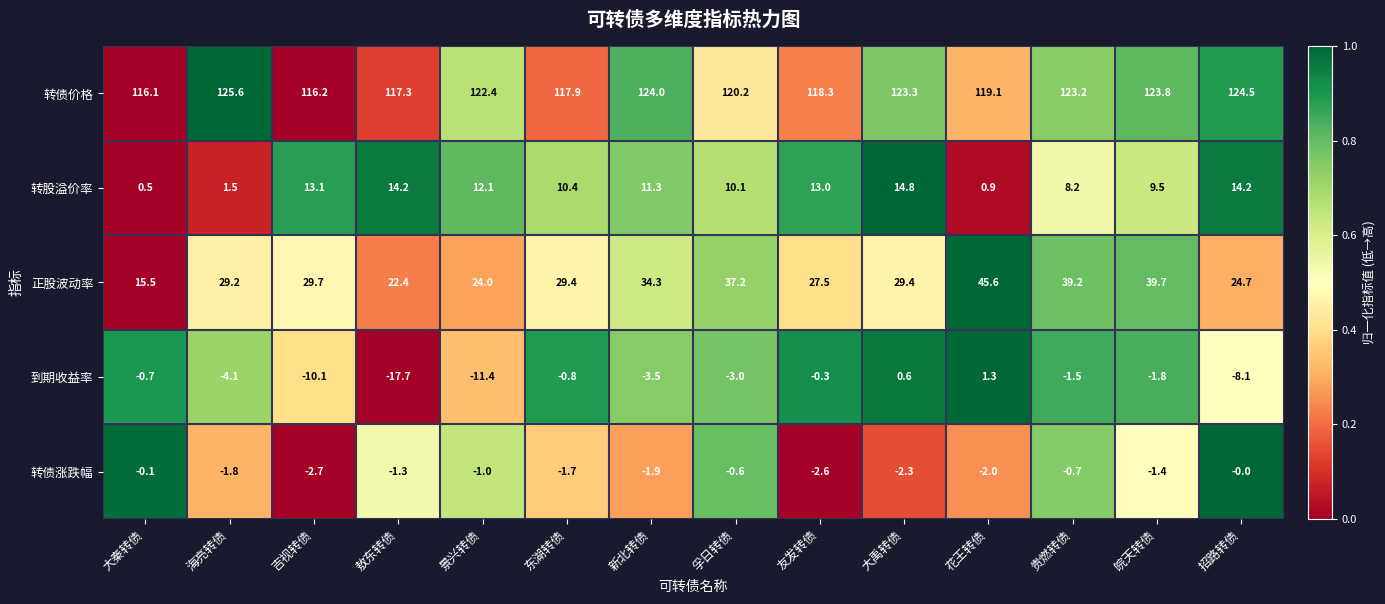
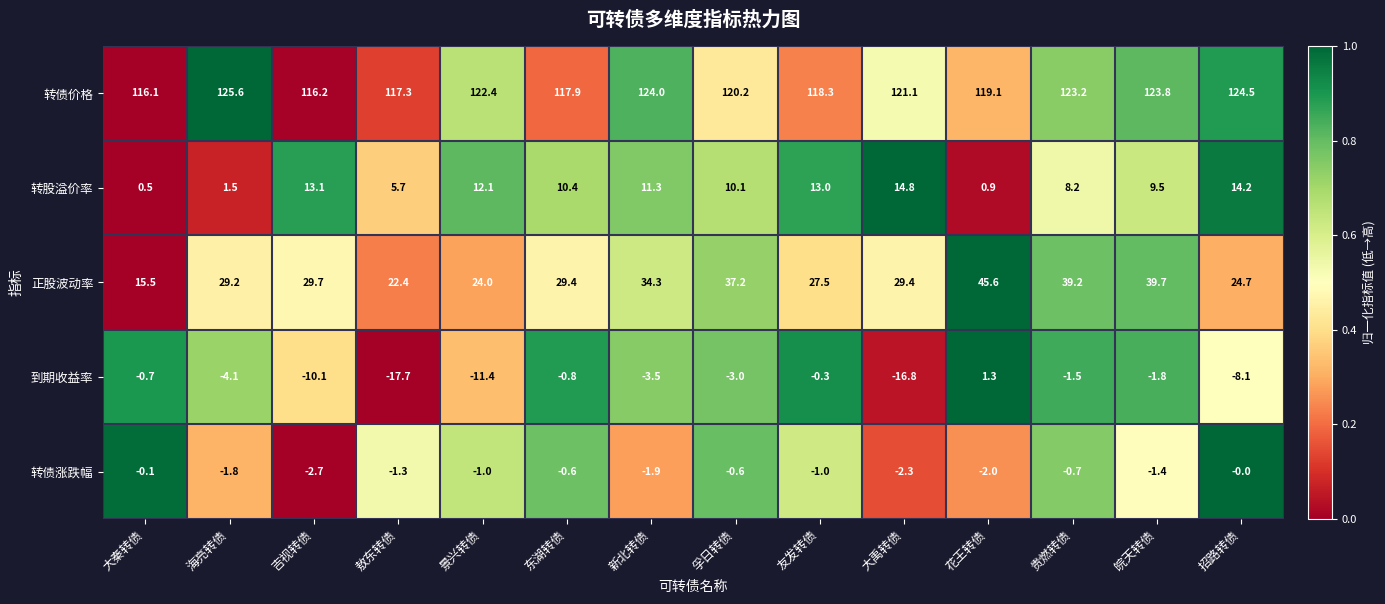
  {
    "转债价格": {
      "大秦转债": 116.1,
      "海亮转债": 125.6,
      "吉视转债": 116.2,
      "敖东转债": 117.3,
      "景兴转债": 122.4,
      "东湖转债": 117.9,
      "新北转债": 124.0,
      "孚日转债": 120.2,
      "友发转债": 118.3,
-     "大禹转债": 123.3,
+     "大禹转债": 121.1,
      "花王转债": 119.1,
      "贵燃转债": 123.2,
      "皖天转债": 123.8,
      "招路转债": 124.5
    },
    "转股溢价率": {
      "大秦转债": 0.5,
      "海亮转债": 1.5,
      "吉视转债": 13.1,
-     "敖东转债": 14.2,
+     "敖东转债": 5.7,
      "景兴转债": 12.1,
      "东湖转债": 10.4,
      "新北转债": 11.3,
      "孚日转债": 10.1,
      "友发转债": 13.0,
      "大禹转债": 14.8,
      "花王转债": 0.9,
      "贵燃转债": 8.2,
      "皖天转债": 9.5,
      "招路转债": 14.2
    },
    "正股波动率": {
      "大秦转债": 15.5,
      "海亮转债": 29.2,
      "吉视转债": 29.7,
      "敖东转债": 22.4,
      "景兴转债": 24.0,
      "东湖转债": 29.4,
      "新北转债": 34.3,
      "孚日转债": 37.2,
      "友发转债": 27.5,
      "大禹转债": 29.4,
      "花王转债": 45.6,
      "贵燃转债": 39.2,
      "皖天转债": 39.7,
      "招路转债": 24.7
    },
    "到期收益率": {
      "大秦转债": -0.7,
      "海亮转债": -4.1,
      "吉视转债": -10.1,
      "敖东转债": -17.7,
      "景兴转债": -11.4,
      "东湖转债": -0.8,
      "新北转债": -3.5,
      "孚日转债": -3.0,
      "友发转债": -0.3,
-     "大禹转债": 0.6,
+     "大禹转债": -16.8,
      "花王转债": 1.3,
      "贵燃转债": -1.5,
      "皖天转债": -1.8,
      "招路转债": -8.1
    },
    "转债涨跌幅": {
      "大秦转债": -0.1,
      "海亮转债": -1.8,
      "吉视转债": -2.7,
      "敖东转债": -1.3,
      "景兴转债": -1.0,
-     "东湖转债": -1.7,
+     "东湖转债": -0.6,
      "新北转债": -1.9,
      "孚日转债": -0.6,
-     "友发转债": -2.6,
+     "友发转债": -1.0,
      "大禹转债": -2.3,
      "花王转债": -2.0,
      "贵燃转债": -0.7,
      "皖天转债": -1.4,
      "招路转债": -0.0
    }
  }
